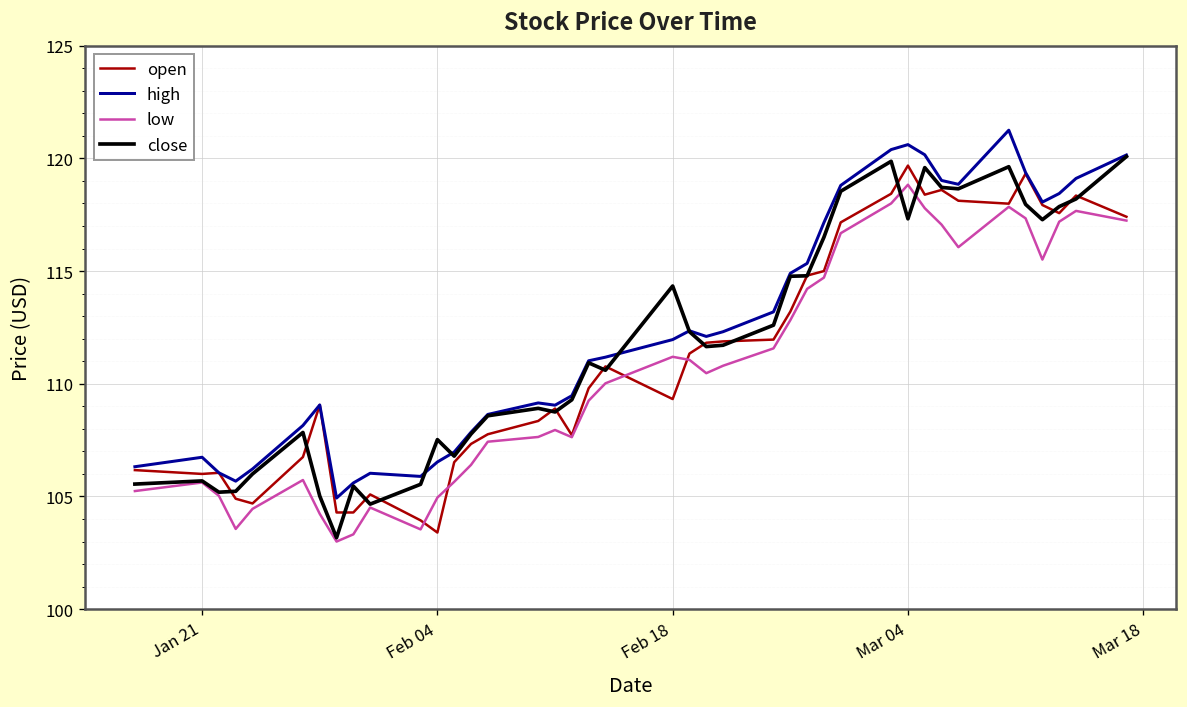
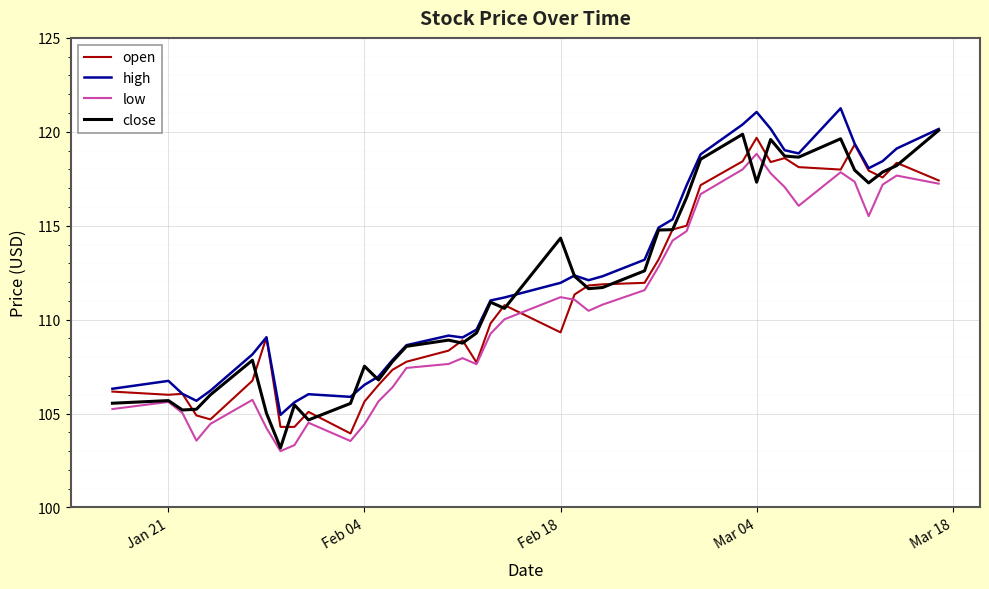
  {
    "open": {
      "Jan 21": 106.0,
-     "Feb 04": 103.4,
+     "Feb 04": 105.6,
      "Feb 18": 109.3,
      "Mar 04": 119.7
    },
    "high": {
      "Jan 21": 106.7,
      "Feb 04": 106.5,
      "Feb 18": 112.0,
-     "Mar 04": 120.6
+     "Mar 04": 121.1
    },
    "low": {
-     "Feb 04": 104.9,
+     "Feb 04": 104.4,
      "Feb 18": 111.2,
      "Mar 04": 118.8
    },
    "close": {
      "Feb 04": 107.5,
      "Feb 18": 114.3,
      "Mar 04": 117.3
    }
  }
